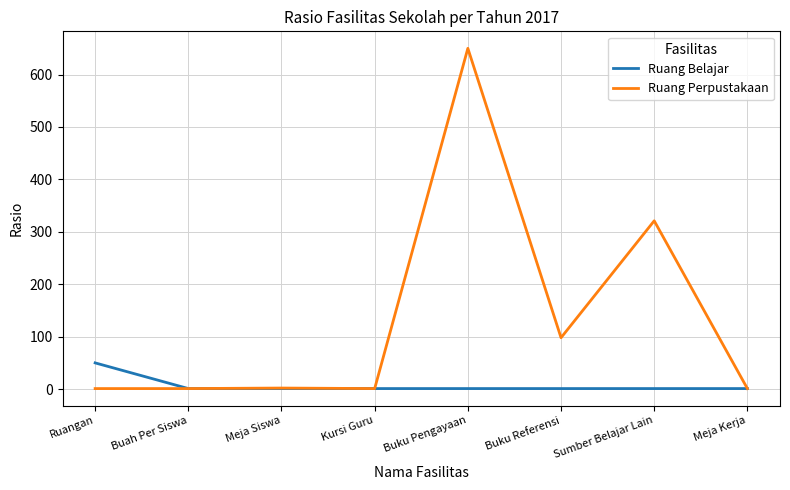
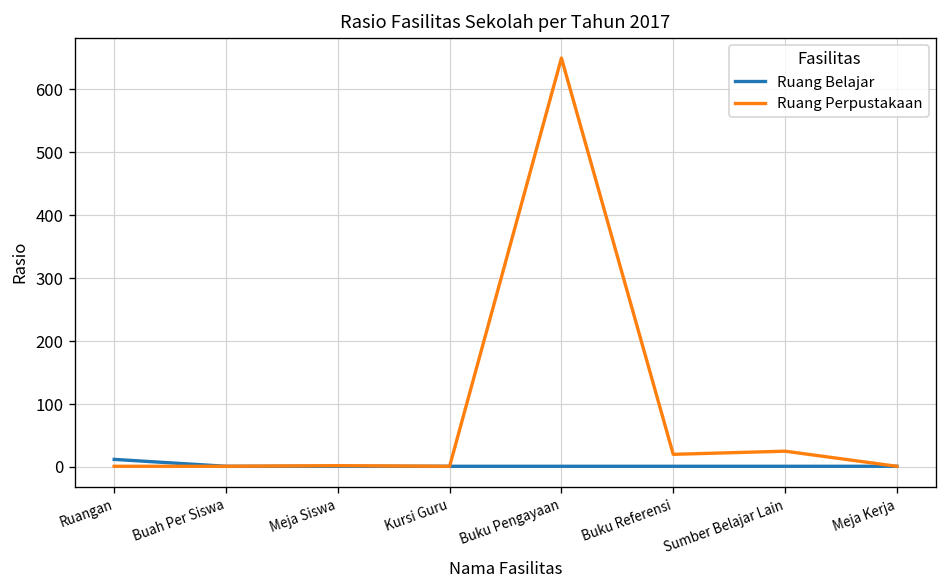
  {
    "Ruang Belajar": {
-     "Ruangan": 50,
+     "Ruangan": 10,
      "Buku Pengayaan": 0,
      "Buku Referensi": 0,
      "Sumber Belajar Lain": 0
    },
    "Ruang Perpustakaan": {
      "Ruangan": 0,
      "Buku Pengayaan": 650,
-     "Buku Referensi": 100,
-     "Sumber Belajar Lain": 320
+     "Buku Referensi": 20,
+     "Sumber Belajar Lain": 30
    }
  }
